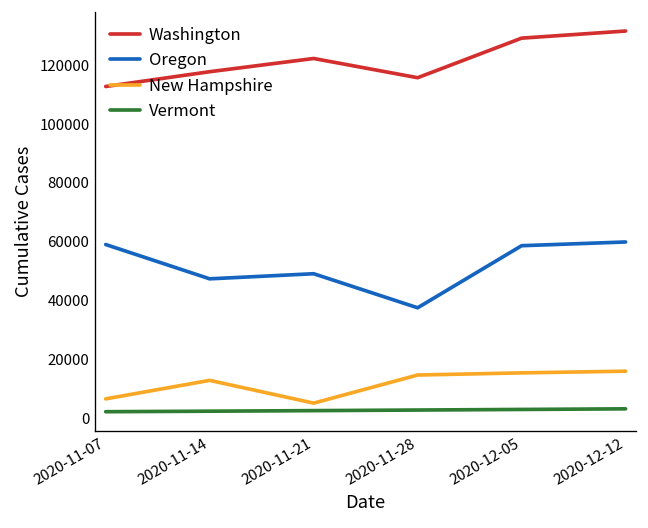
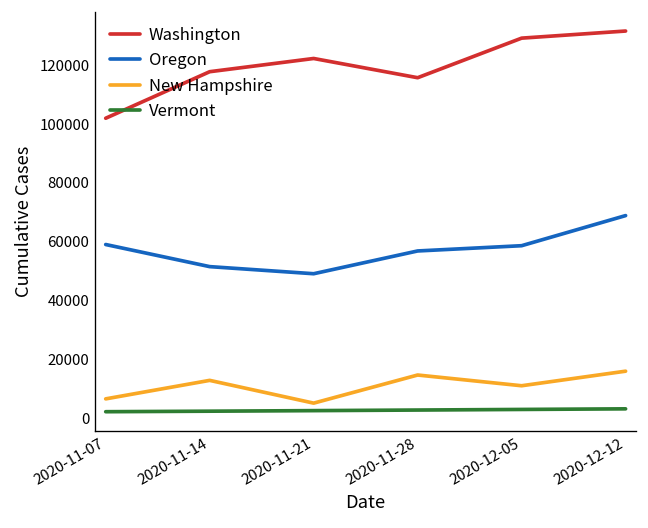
  {
    "Washington": {
-     "2020-11-07": 113000,
+     "2020-11-07": 102000,
      "2020-11-14": 118000,
      "2020-11-21": 122000,
      "2020-11-28": 116000,
      "2020-12-05": 129000,
      "2020-12-12": 132000
    },
    "Oregon": {
      "2020-11-07": 59000,
-     "2020-11-14": 47000,
+     "2020-11-14": 52000,
      "2020-11-21": 49000,
-     "2020-11-28": 38000,
+     "2020-11-28": 57000,
      "2020-12-05": 59000,
-     "2020-12-12": 60000
+     "2020-12-12": 69000
    },
    "New Hampshire": {
      "2020-11-07": 7000,
      "2020-11-14": 13000,
      "2020-11-21": 5000,
      "2020-11-28": 15000,
-     "2020-12-05": 16000,
+     "2020-12-05": 11000,
      "2020-12-12": 16000
    },
    "Vermont": {
      "2020-11-07": 2000,
      "2020-11-14": 3000,
      "2020-11-21": 3000,
      "2020-11-28": 3000,
      "2020-12-05": 3000,
      "2020-12-12": 3000
    }
  }
